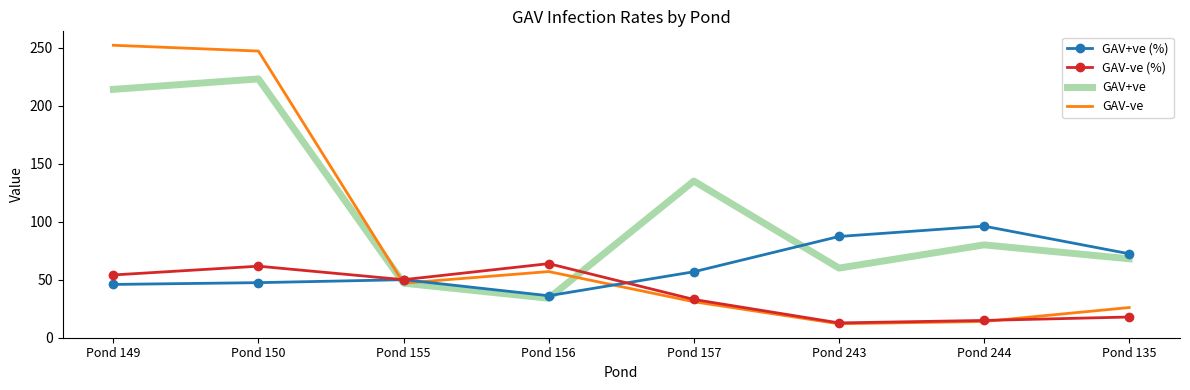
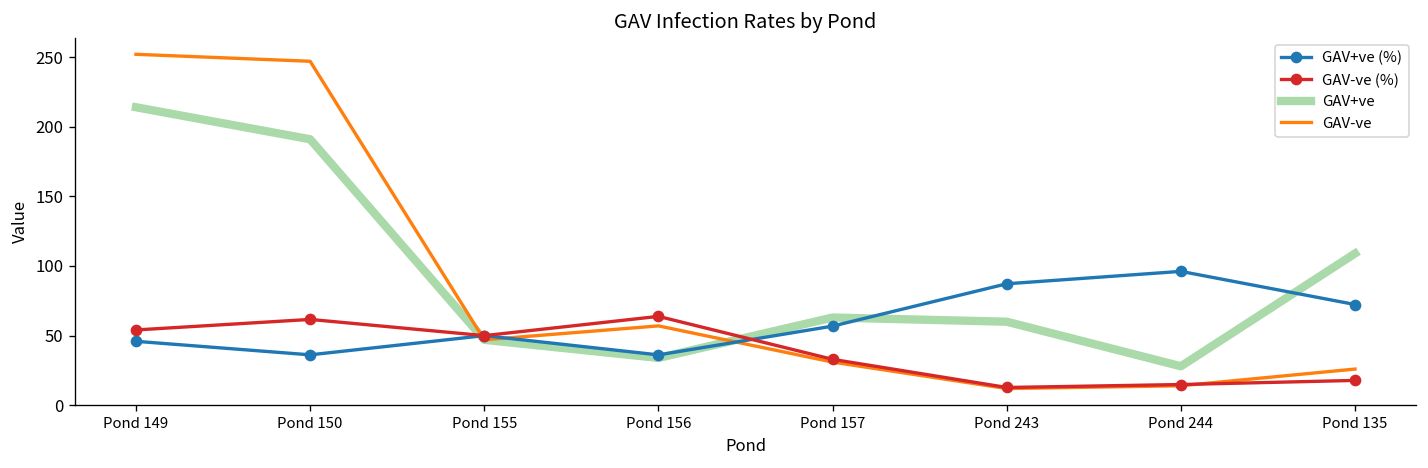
  {
    "GAV+ve (%)": {
      "Pond 149": 46,
-     "Pond 150": 47,
+     "Pond 150": 36,
      "Pond 156": 36,
      "Pond 157": 57,
      "Pond 243": 87,
      "Pond 244": 96,
      "Pond 135": 72
    },
    "GAV-ve (%)": {
      "Pond 149": 54,
      "Pond 150": 62,
      "Pond 156": 64,
      "Pond 135": 18
    },
    "GAV+ve": {
      "Pond 149": 214,
-     "Pond 150": 223,
+     "Pond 150": 191,
      "Pond 156": 34,
-     "Pond 157": 135,
+     "Pond 157": 63,
      "Pond 243": 60,
-     "Pond 244": 80,
-     "Pond 135": 68
+     "Pond 244": 28,
+     "Pond 135": 109
    },
    "GAV-ve": {
      "Pond 149": 252,
      "Pond 150": 247,
      "Pond 156": 57,
      "Pond 135": 26
    }
  }
